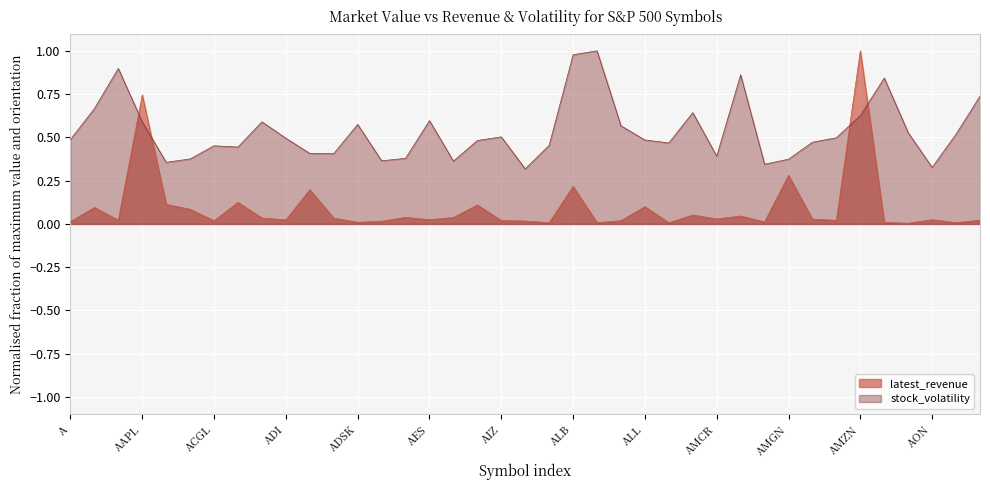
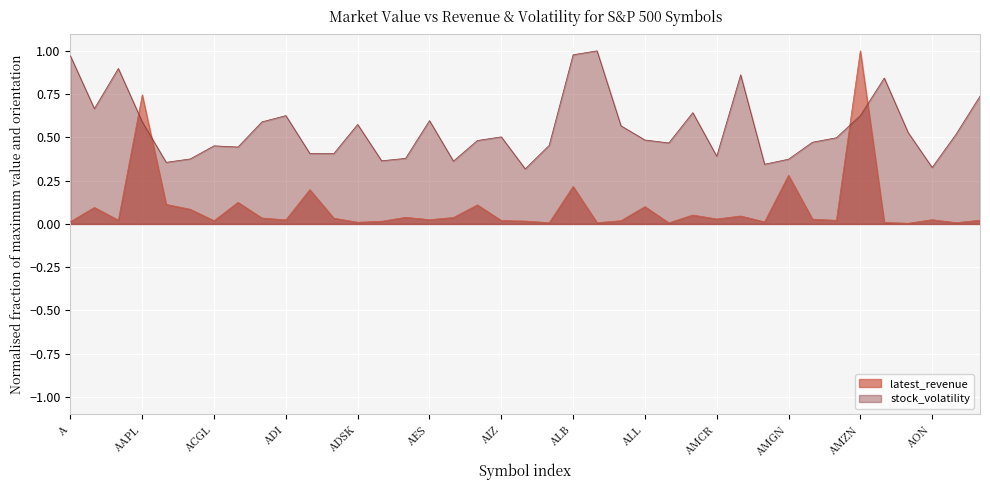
  {
    "latest_revenue": {
      "A": 0.01,
      "AAPL": 0.75,
      "ACGL": 0.02,
      "ADI": 0.02,
      "ADSK": 0.01,
      "AES": 0.02,
      "AIZ": 0.02,
      "ALB": 0.22,
      "ALL": 0.10,
      "AMCR": 0.03,
      "AMGN": 0.28,
      "AMZN": 1.00,
      "AON": 0.02
    },
    "stock_volatility": {
-     "A": 0.49,
+     "A": 0.97,
      "AAPL": 0.59,
      "ACGL": 0.45,
-     "ADI": 0.50,
+     "ADI": 0.63,
      "ADSK": 0.57,
      "AES": 0.60,
      "AIZ": 0.50,
      "ALB": 0.98,
      "ALL": 0.48,
      "AMCR": 0.39,
      "AMGN": 0.37,
      "AMZN": 0.63,
      "AON": 0.33
    }
  }
